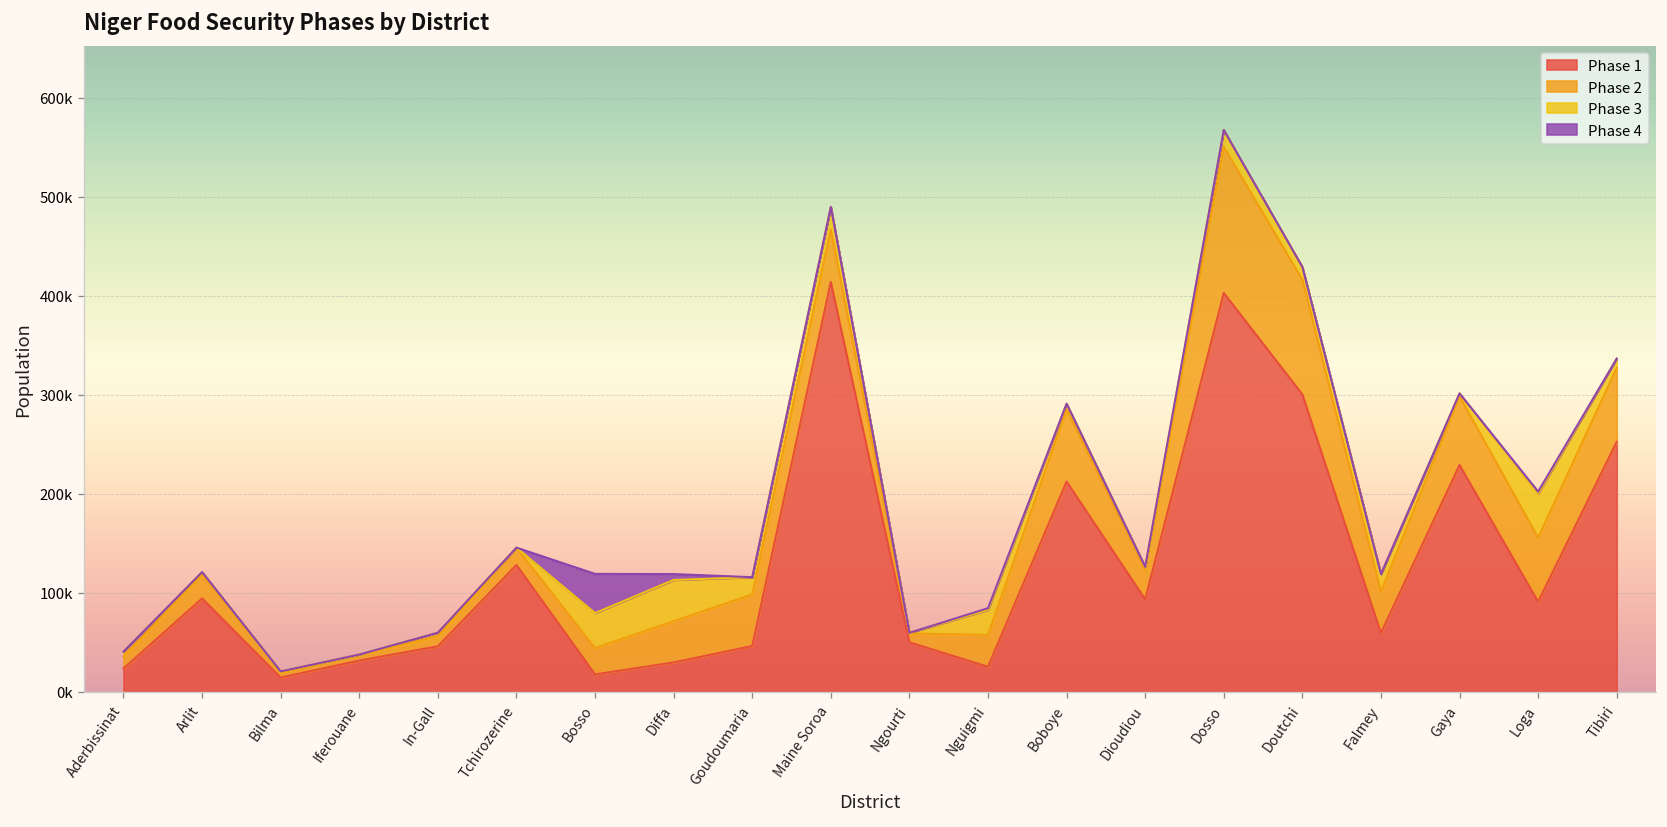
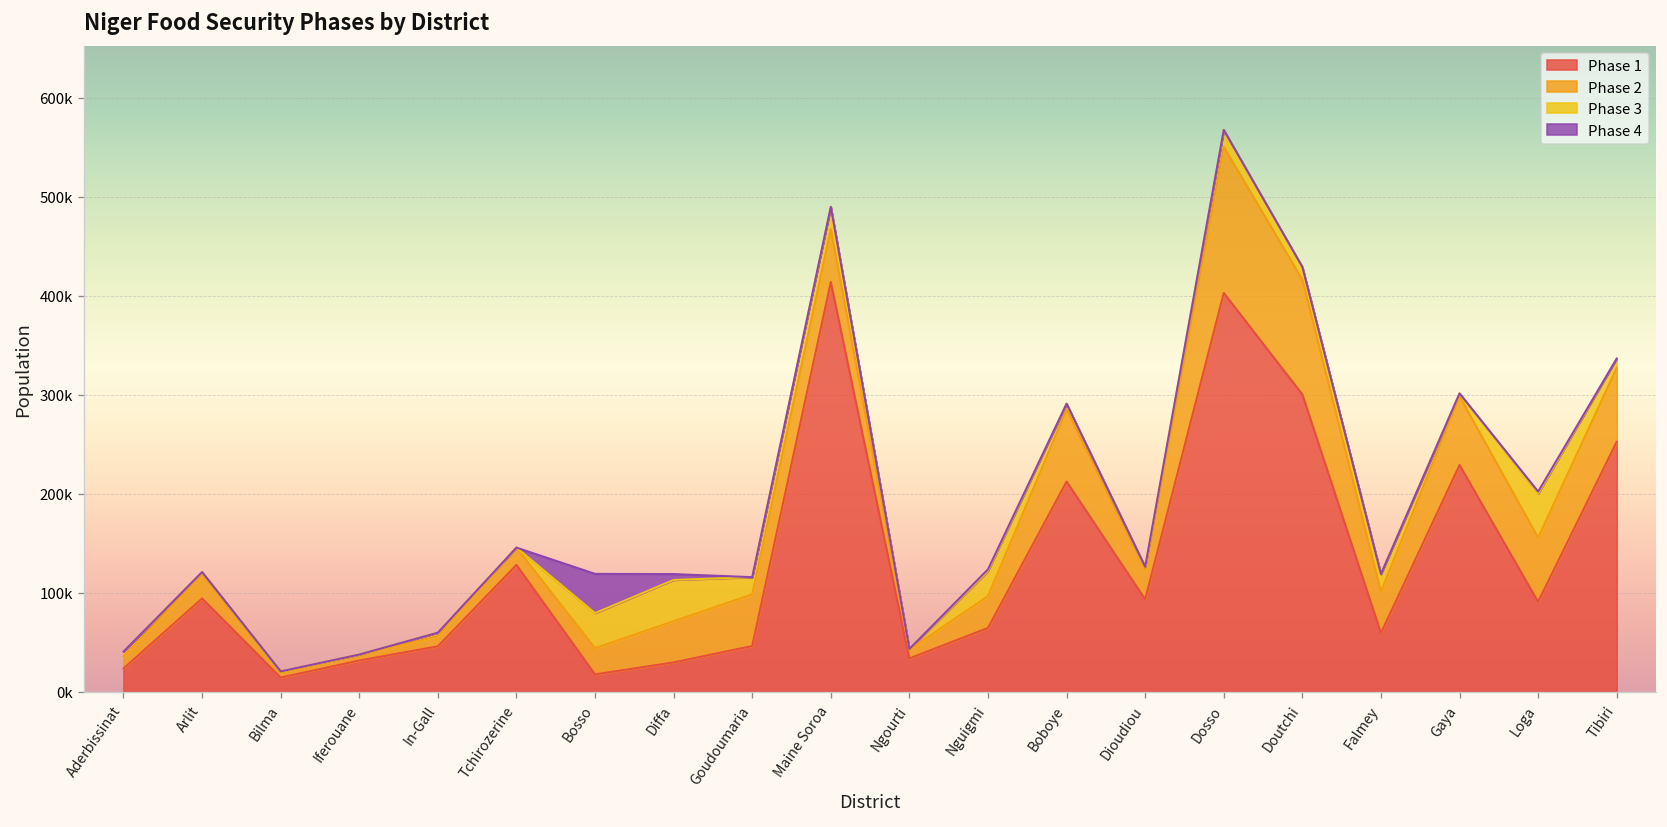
  {
    "Phase 1": {
      "Aderbissinat": 20000,
      "Arlit": 90000,
      "Bilma": 10000,
      "Iferouane": 30000,
      "In-Gall": 50000,
      "Tchirozerine": 130000,
      "Bosso": 20000,
      "Diffa": 30000,
      "Goudoumaria": 50000,
      "Maine Soroa": 410000,
-     "Ngourti": 50000,
-     "Nguigmi": 30000,
+     "Ngourti": 30000,
+     "Nguigmi": 60000,
      "Boboye": 210000,
      "Dioudiou": 90000,
      "Dosso": 400000,
      "Doutchi": 300000,
      "Falmey": 60000,
      "Gaya": 230000,
      "Loga": 90000,
      "Tibiri": 250000
    },
    "Phase 4": {
      "Bosso": 40000,
      "Diffa": 10000
    }
  }
